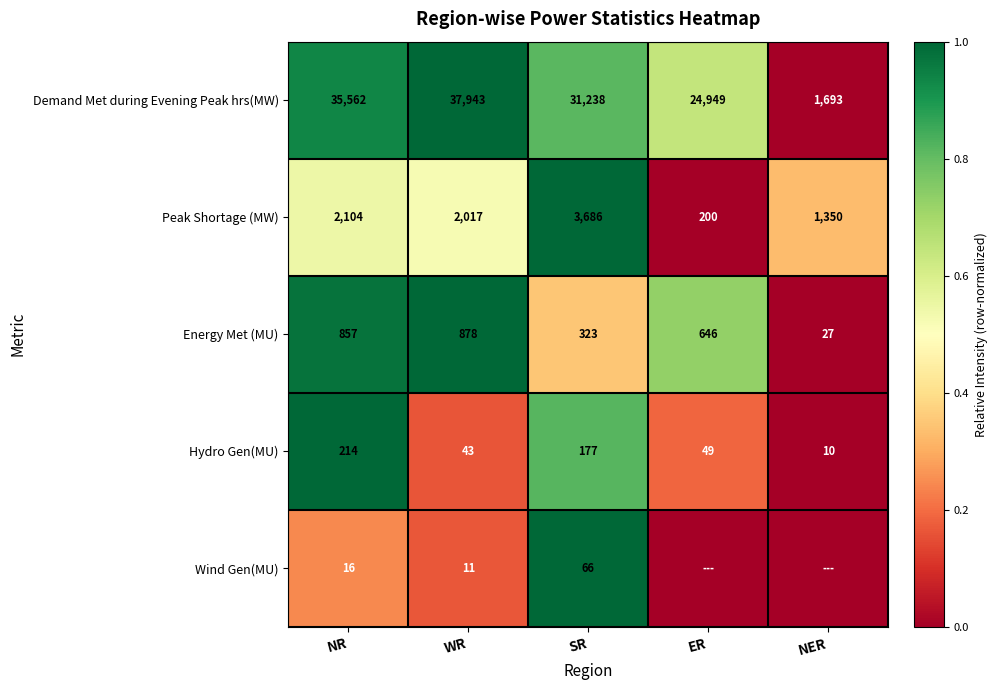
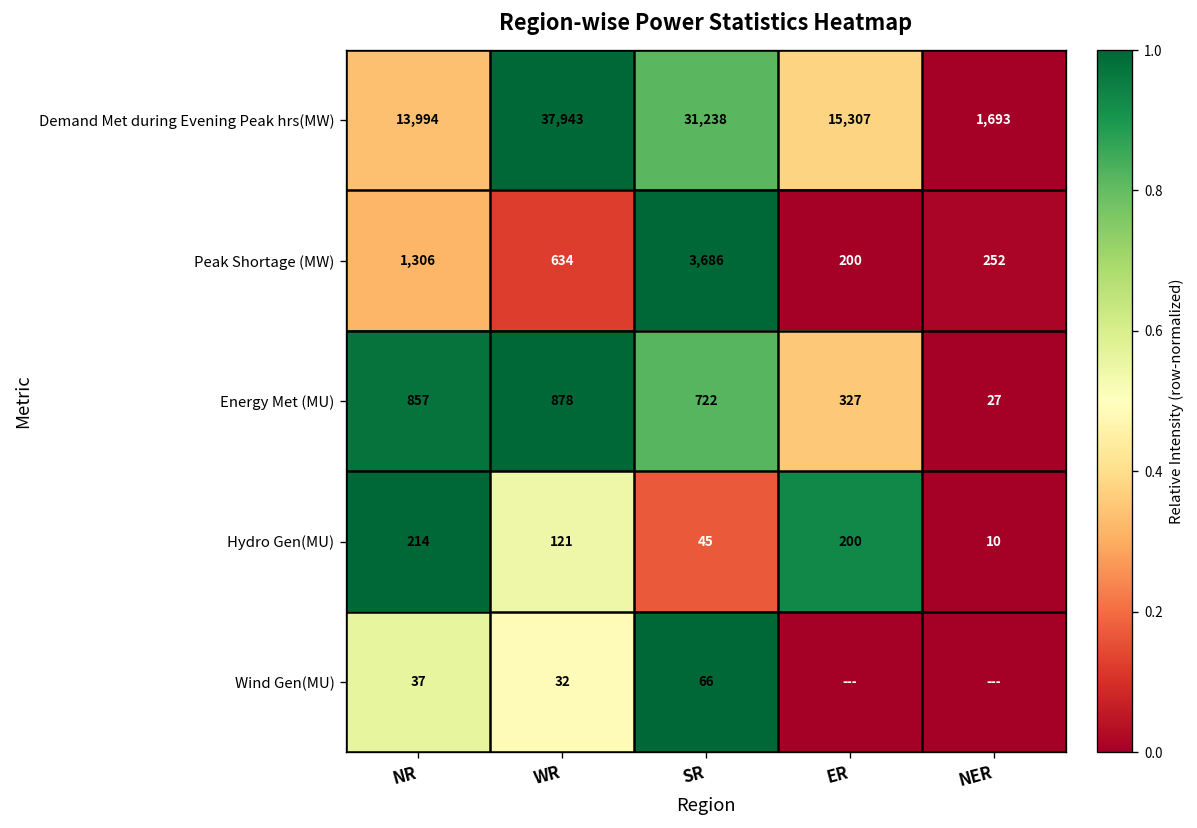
  {
    "Demand Met during Evening Peak hrs(MW)": {
-     "NR": "35,562",
+     "NR": "13,994",
      "WR": "37,943",
      "SR": "31,238",
-     "ER": "24,949",
+     "ER": "15,307",
      "NER": "1,693"
    },
    "Peak Shortage (MW)": {
-     "NR": "2,104",
-     "WR": "2,017",
+     "NR": "1,306",
+     "WR": "634",
      "SR": "3,686",
      "ER": "200",
-     "NER": "1,350"
+     "NER": "252"
    },
    "Energy Met (MU)": {
      "NR": "857",
      "WR": "878",
-     "SR": "323",
-     "ER": "646",
+     "SR": "722",
+     "ER": "327",
      "NER": "27"
    },
    "Hydro Gen(MU)": {
      "NR": "214",
-     "WR": "43",
-     "SR": "177",
-     "ER": "49",
+     "WR": "121",
+     "SR": "45",
+     "ER": "200",
      "NER": "10"
    },
    "Wind Gen(MU)": {
-     "NR": "16",
-     "WR": "11",
+     "NR": "37",
+     "WR": "32",
      "SR": "66"
    }
  }
